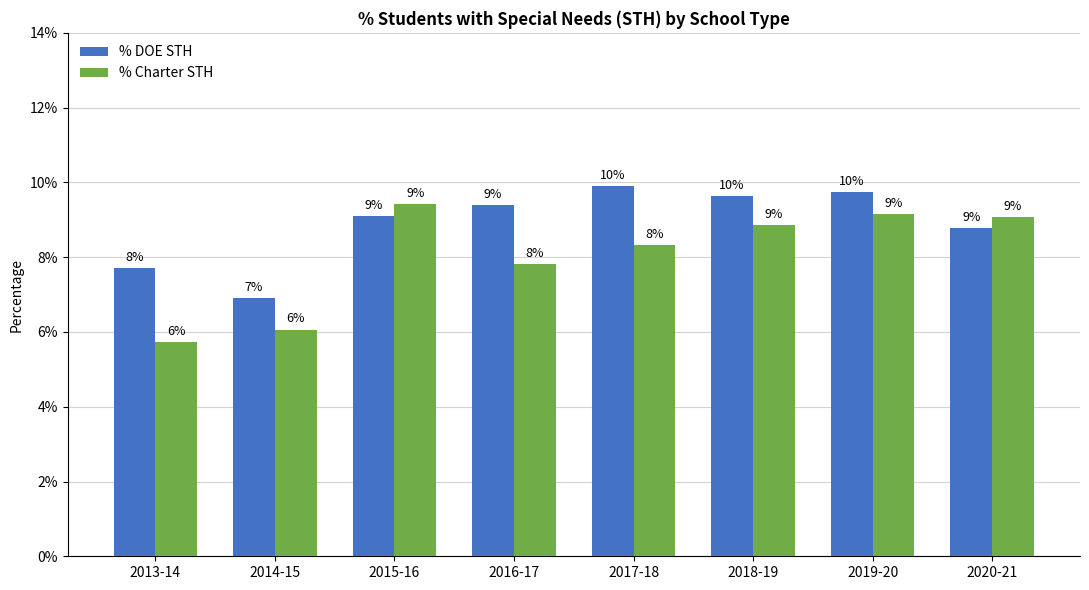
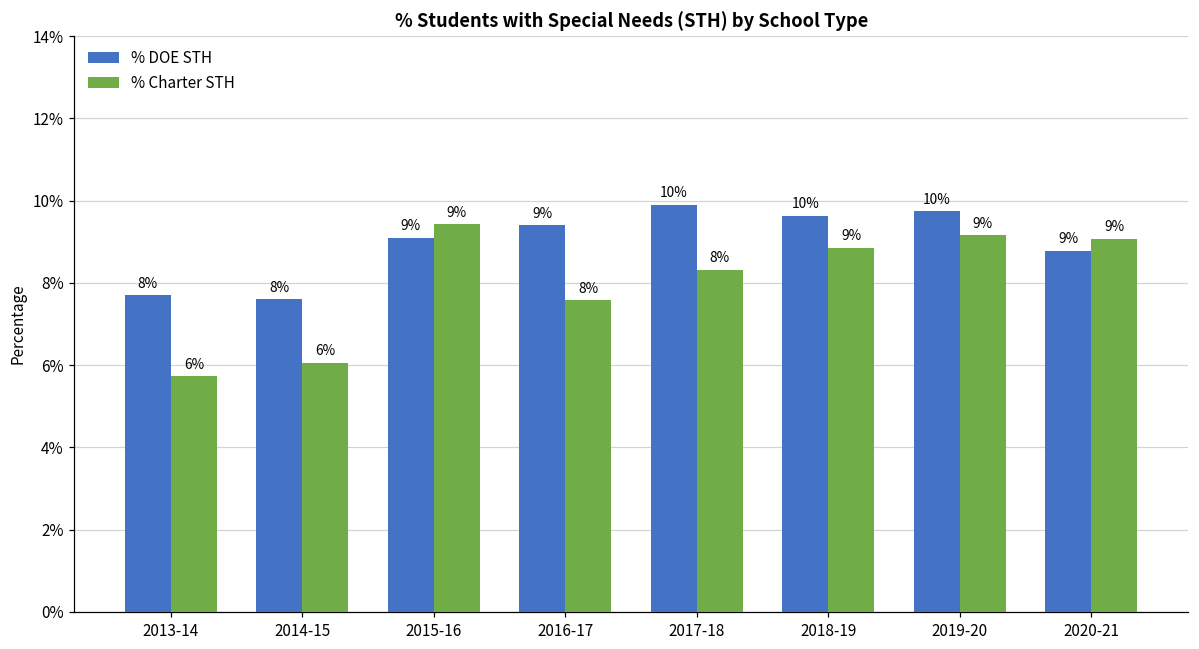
  {
    "% DOE STH": {
      "2013-14": "8%",
-     "2014-15": "7%",
+     "2014-15": "8%",
      "2015-16": "9%",
      "2016-17": "9%",
      "2017-18": "10%",
      "2018-19": "10%",
      "2019-20": "10%",
      "2020-21": "9%"
    },
    "% Charter STH": {
-     "2016-17": "7.8%"
+     "2016-17": "7.6%"
    }
  }
